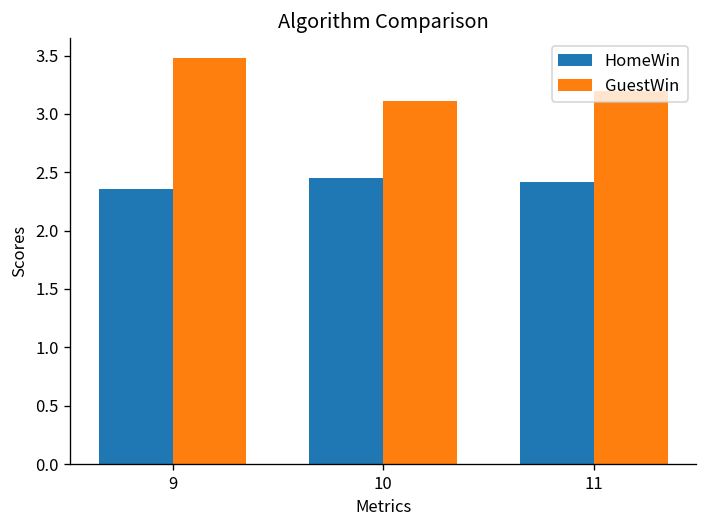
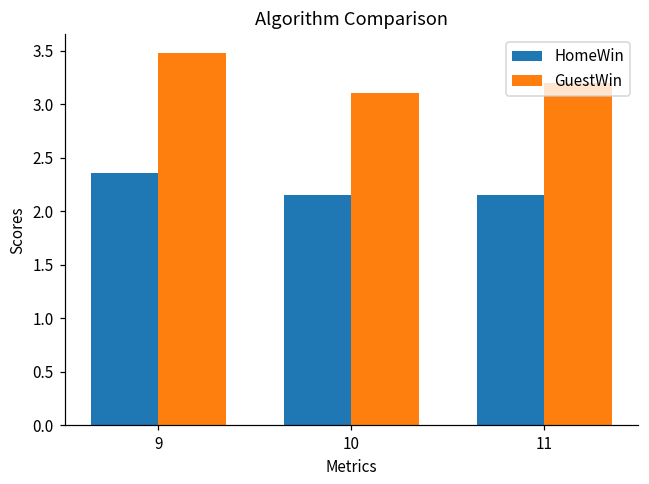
  {
    "HomeWin": {
      "9": 2.4,
-     "10": 2.5,
-     "11": 2.4
+     "10": 2.2,
+     "11": 2.2
    },
    "GuestWin": {
      "9": 3.5,
      "10": 3.1
    }
  }
